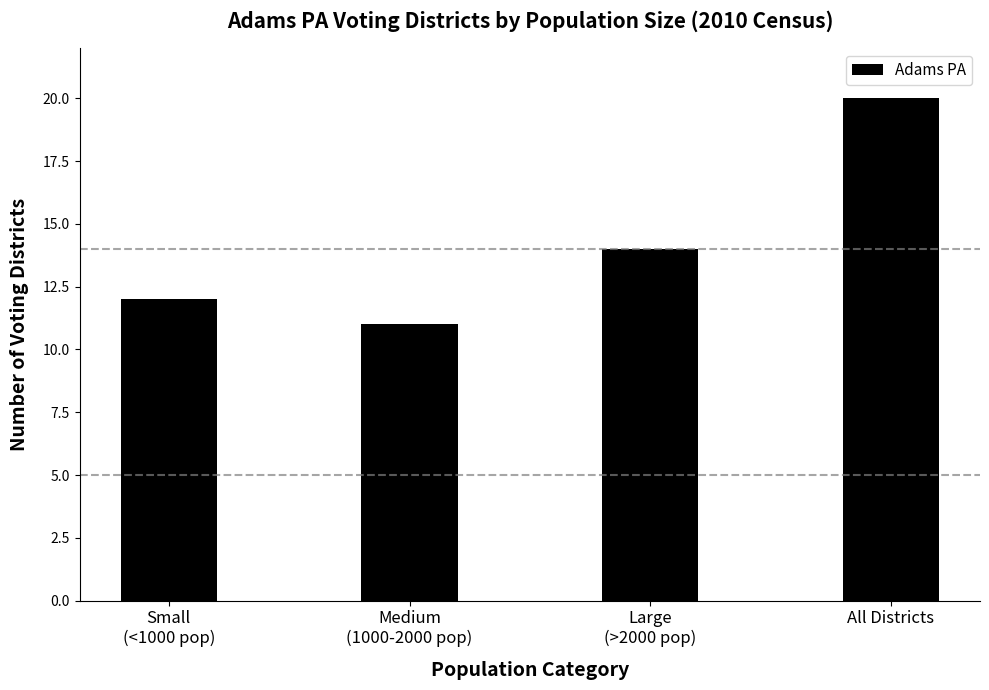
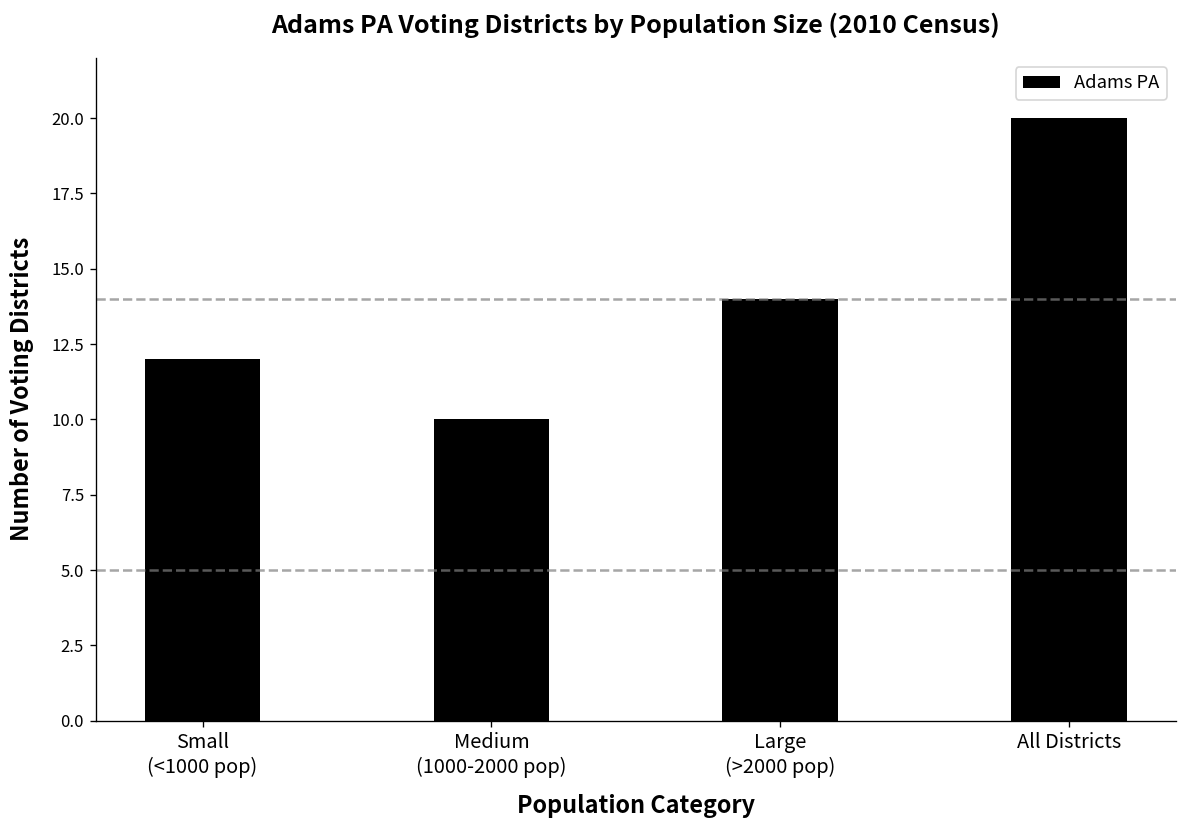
  {
    "Small (<1000 pop)": 12,
-   "Medium (1000-2000 pop)": 11,
+   "Medium (1000-2000 pop)": 10,
    "Large (>2000 pop)": 14,
    "All Districts": 20
  }
